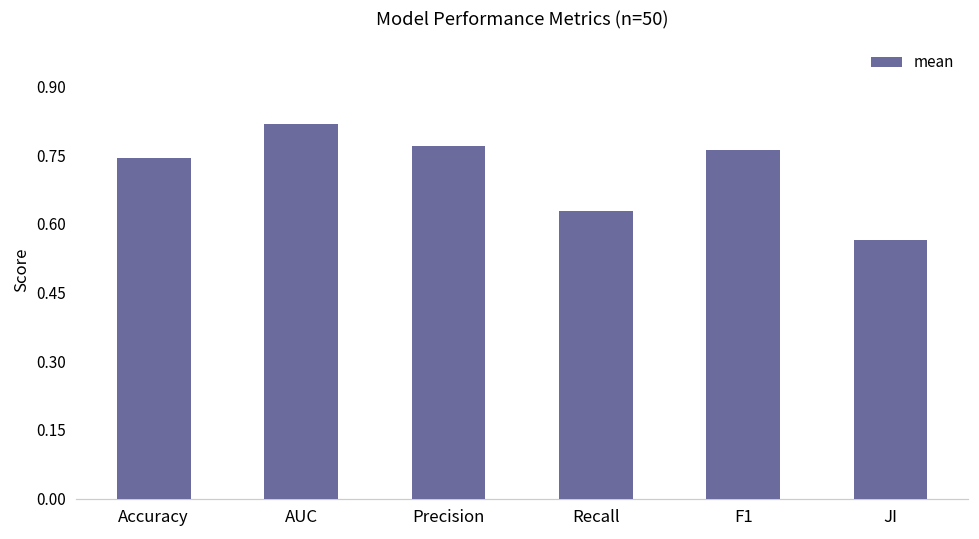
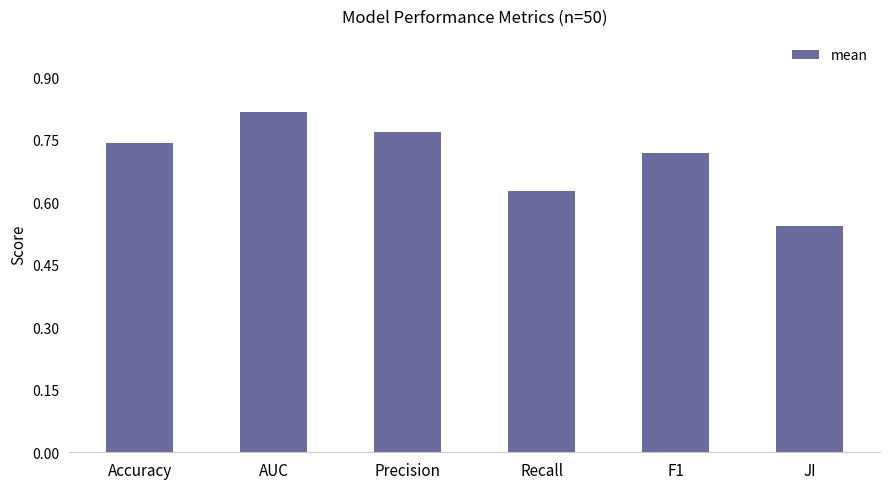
  {
    "Accuracy": 0.74,
    "AUC": 0.82,
    "Precision": 0.77,
    "Recall": 0.63,
-   "F1": 0.76,
-   "JI": 0.56
+   "F1": 0.72,
+   "JI": 0.54
  }
